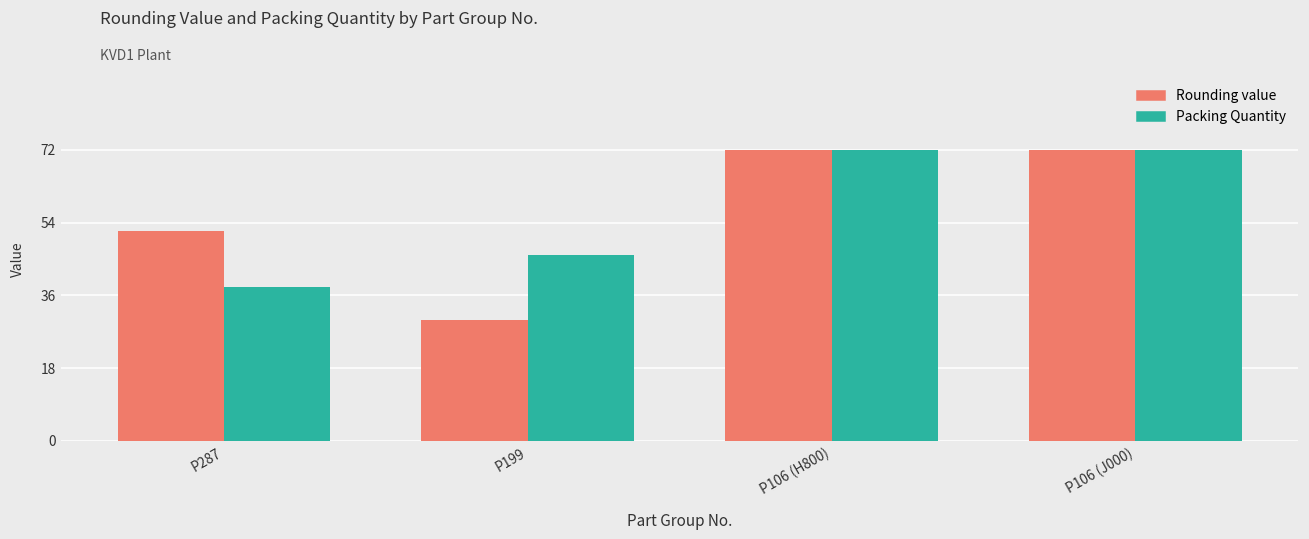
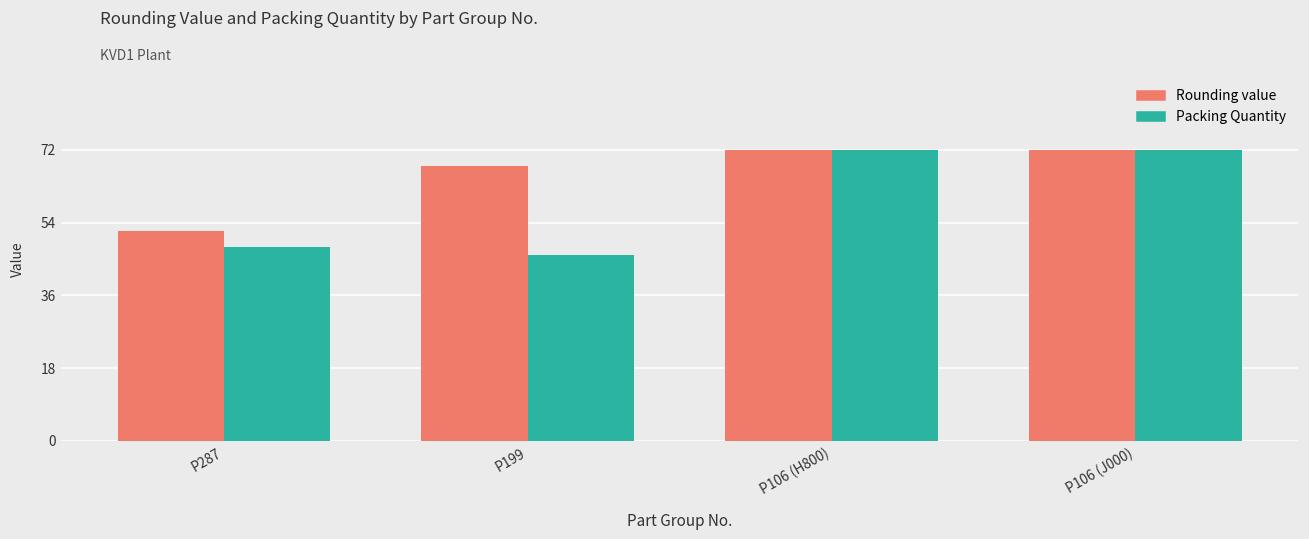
  {
    "Rounding value": {
      "P287": 52,
-     "P199": 30,
+     "P199": 68,
      "P106 (H800)": 72,
      "P106 (J000)": 72
    },
    "Packing Quantity": {
-     "P287": 38,
+     "P287": 48,
      "P199": 46,
      "P106 (H800)": 72,
      "P106 (J000)": 72
    }
  }
